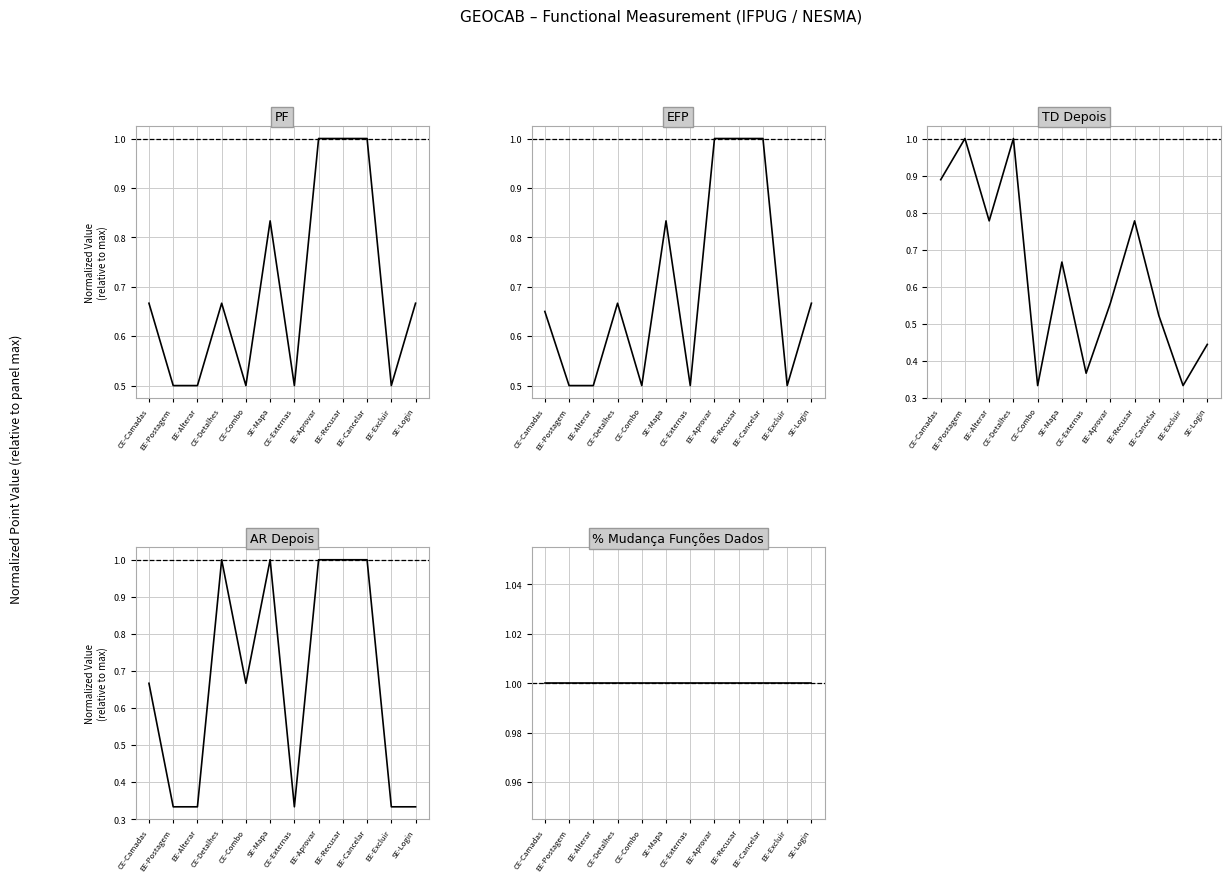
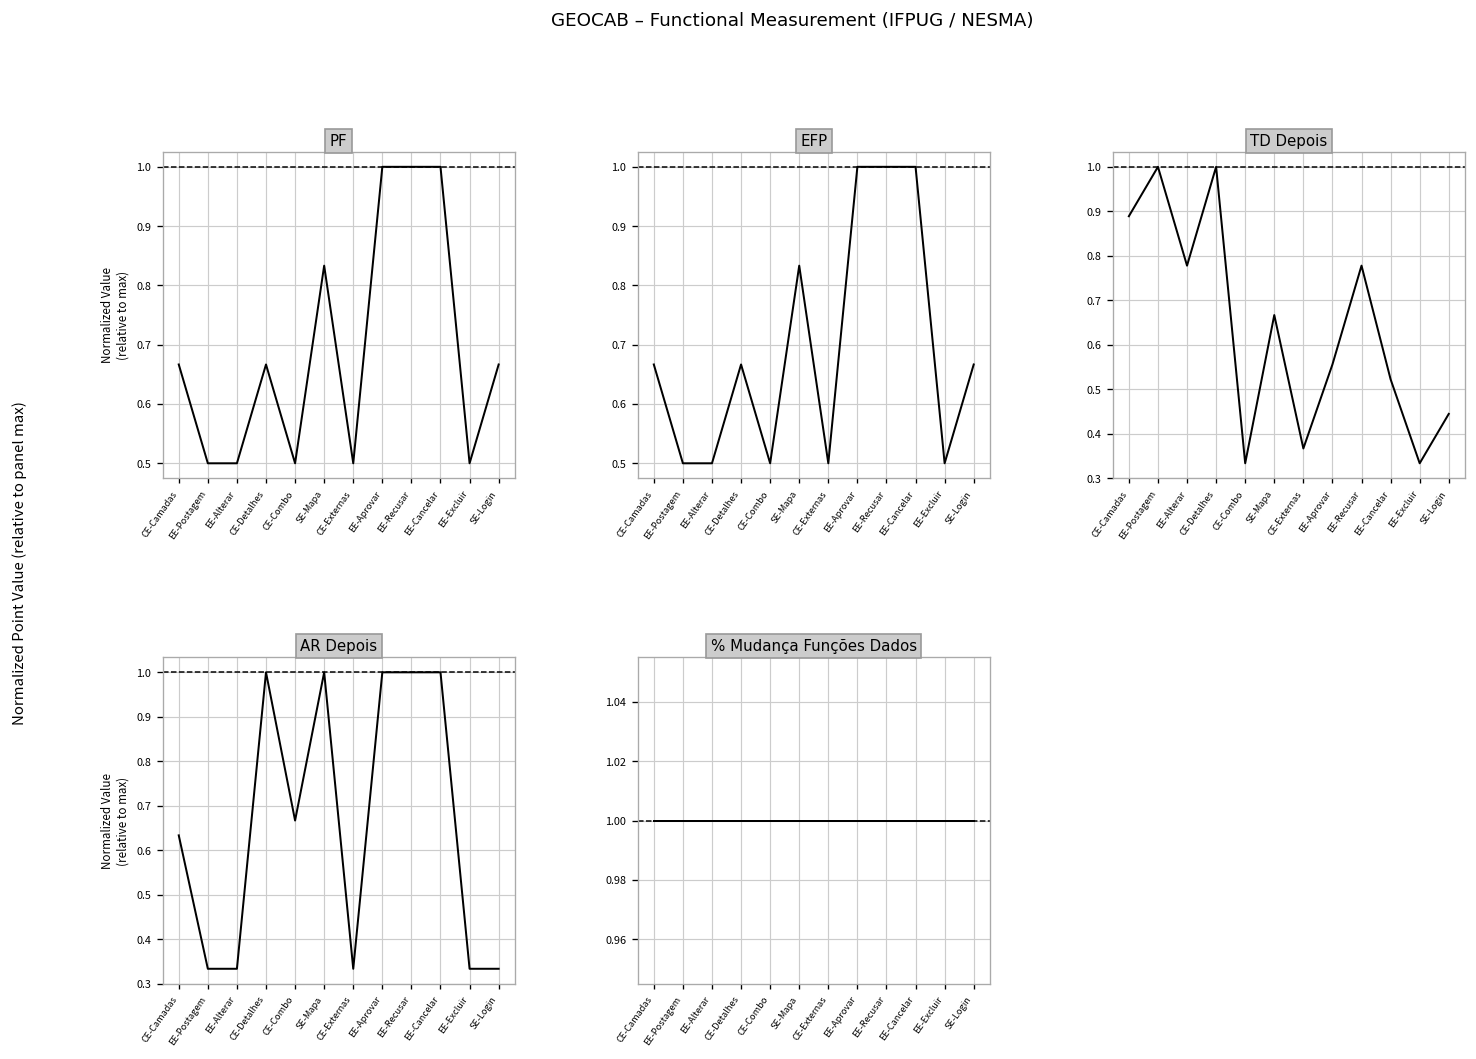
  {
    "PF": {
      "CE-Camadas": 0.67,
      "EE-Postagem": 0.50,
      "EE-Alterar": 0.50,
      "CE-Detalhes": 0.67,
      "CE-Combo": 0.50,
      "SE-Mapa": 0.83,
      "CE-Externas": 0.50,
      "EE-Aprovar": 1.00,
      "EE-Recusar": 1.00,
      "EE-Cancelar": 1.00,
      "EE-Excluir": 0.50,
      "SE-Login": 0.67
    },
    "EFP": {
-     "CE-Camadas": 0.65,
+     "CE-Camadas": 0.67,
      "EE-Postagem": 0.50,
      "EE-Alterar": 0.50,
      "CE-Detalhes": 0.67,
      "CE-Combo": 0.50,
      "SE-Mapa": 0.83,
      "CE-Externas": 0.50,
      "EE-Aprovar": 1.00,
      "EE-Recusar": 1.00,
      "EE-Cancelar": 1.00,
      "EE-Excluir": 0.50,
      "SE-Login": 0.67
    },
    "TD Depois": {
      "CE-Camadas": 0.89,
      "EE-Postagem": 1.00,
      "EE-Alterar": 0.78,
      "CE-Detalhes": 1.00,
      "CE-Combo": 0.33,
      "SE-Mapa": 0.67,
      "CE-Externas": 0.37,
      "EE-Aprovar": 0.56,
      "EE-Recusar": 0.78,
      "EE-Cancelar": 0.52,
      "EE-Excluir": 0.33,
      "SE-Login": 0.44
    },
    "AR Depois": {
-     "CE-Camadas": 0.67,
+     "CE-Camadas": 0.63,
      "EE-Postagem": 0.33,
      "EE-Alterar": 0.33,
      "CE-Detalhes": 1.00,
      "CE-Combo": 0.67,
      "SE-Mapa": 1.00,
      "CE-Externas": 0.33,
      "EE-Aprovar": 1.00,
      "EE-Recusar": 1.00,
      "EE-Cancelar": 1.00,
      "EE-Excluir": 0.33,
      "SE-Login": 0.33
    },
    "% Mudança Funções Dados": {
      "CE-Camadas": 1.000,
      "EE-Postagem": 1.000,
      "EE-Alterar": 1.000,
      "CE-Detalhes": 1.000,
      "CE-Combo": 1.000,
      "SE-Mapa": 1.000,
      "CE-Externas": 1.000,
      "EE-Aprovar": 1.000,
      "EE-Recusar": 1.000,
      "EE-Cancelar": 1.000,
      "EE-Excluir": 1.000,
      "SE-Login": 1.000
    }
  }
